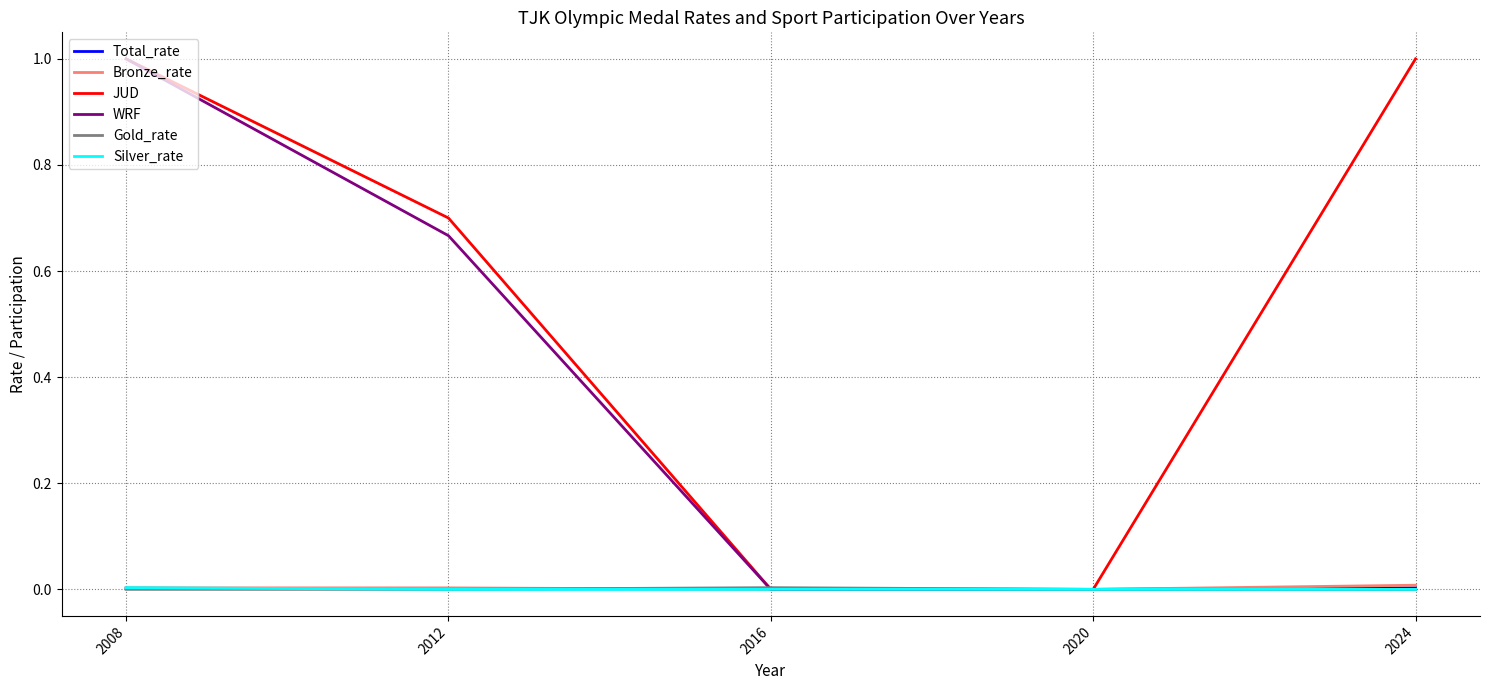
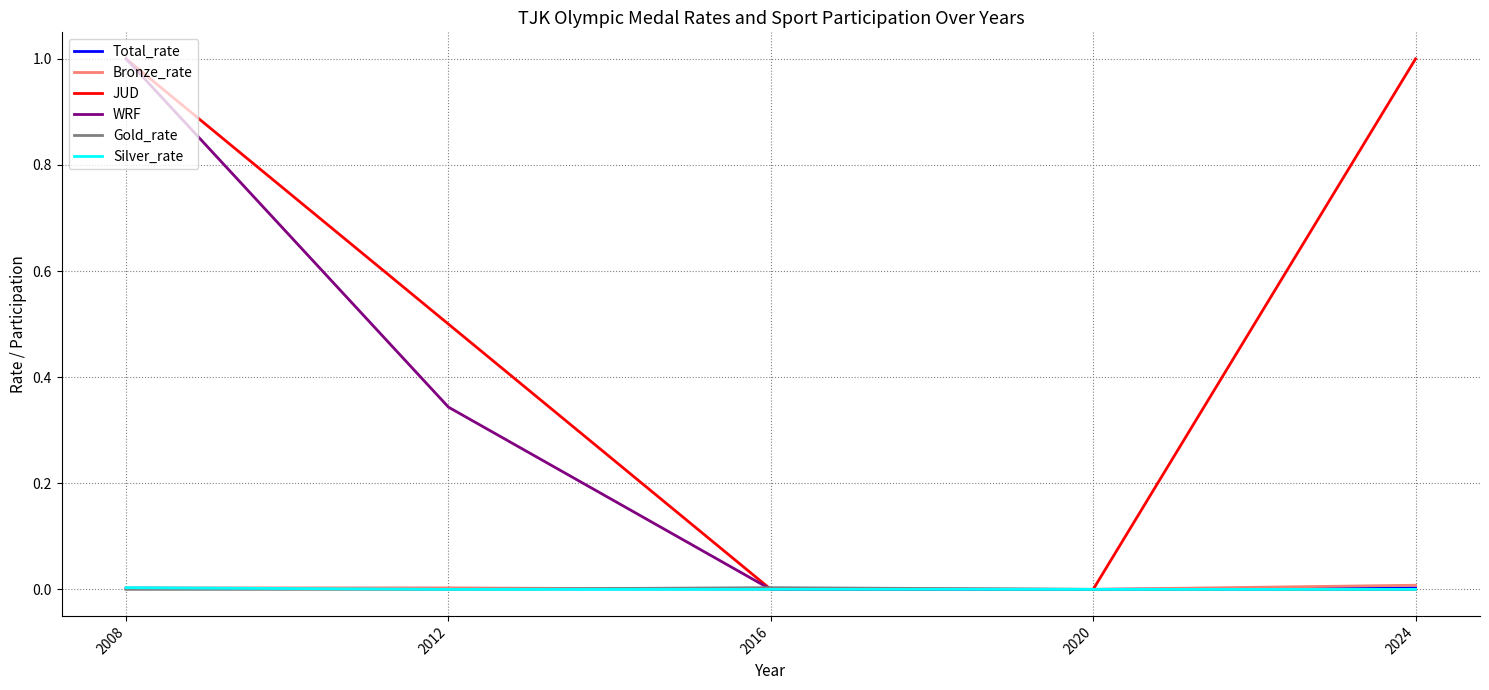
  {
    "Bronze_rate": {
      "2024": 0.01
    },
    "JUD": {
-     "2012": 0.7,
+     "2012": 0.5,
      "2024": 1.0
    },
    "WRF": {
-     "2012": 0.67
+     "2012": 0.34
    }
  }
